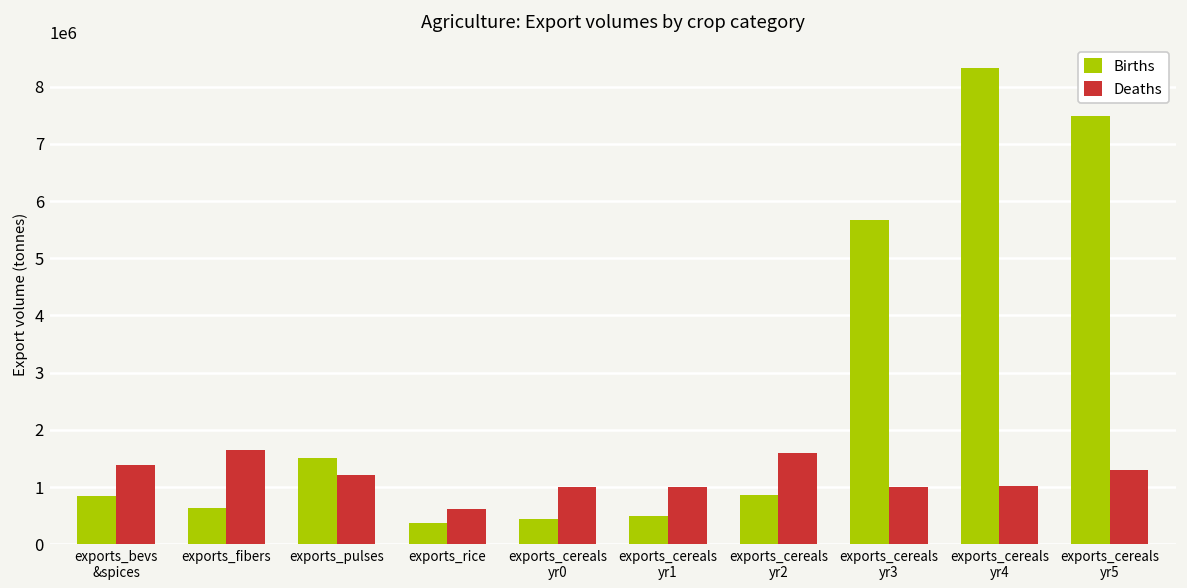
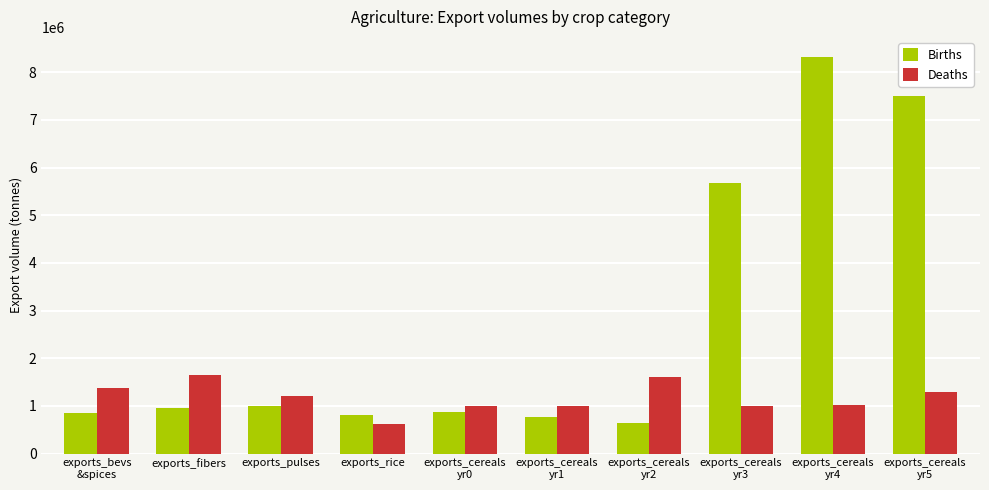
  {
    "Births": {
      "exports_bevs &spices": 800000,
-     "exports_fibers": 600000,
-     "exports_pulses": 1500000,
-     "exports_rice": 400000,
-     "exports_cereals yr0": 400000,
-     "exports_cereals yr1": 500000,
-     "exports_cereals yr2": 900000,
+     "exports_fibers": 1000000,
+     "exports_pulses": 1000000,
+     "exports_rice": 800000,
+     "exports_cereals yr0": 900000,
+     "exports_cereals yr1": 800000,
+     "exports_cereals yr2": 600000,
      "exports_cereals yr3": 5700000,
      "exports_cereals yr4": 8300000,
      "exports_cereals yr5": 7500000
    },
    "Deaths": {
      "exports_bevs &spices": 1400000,
      "exports_fibers": 1700000,
      "exports_pulses": 1200000,
      "exports_rice": 600000,
      "exports_cereals yr0": 1000000,
      "exports_cereals yr1": 1000000,
      "exports_cereals yr2": 1600000,
      "exports_cereals yr3": 1000000,
      "exports_cereals yr4": 1000000,
      "exports_cereals yr5": 1300000
    }
  }
